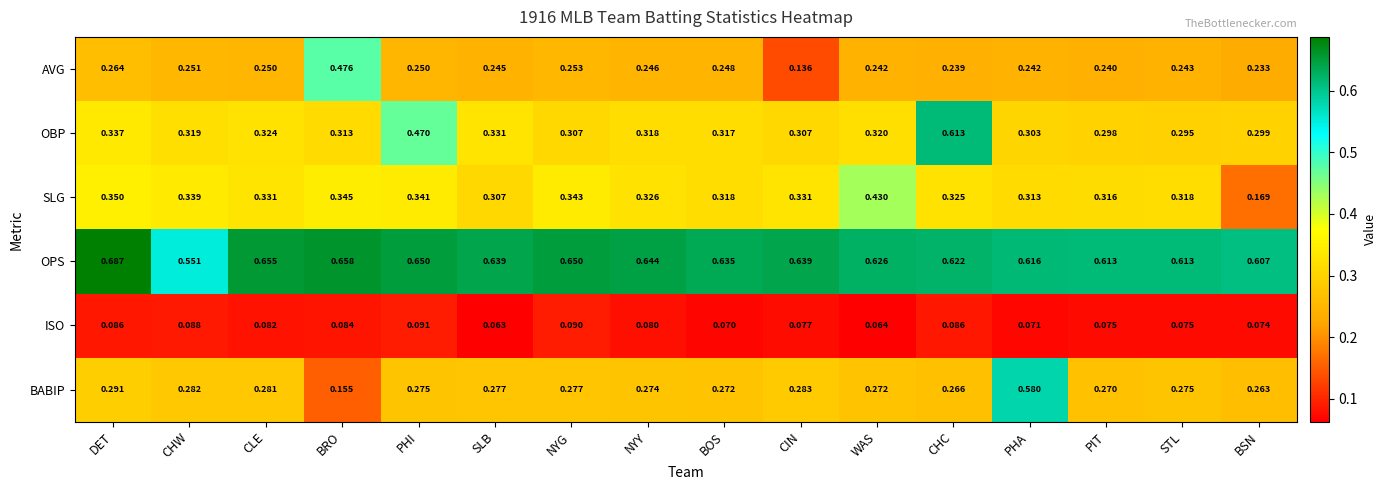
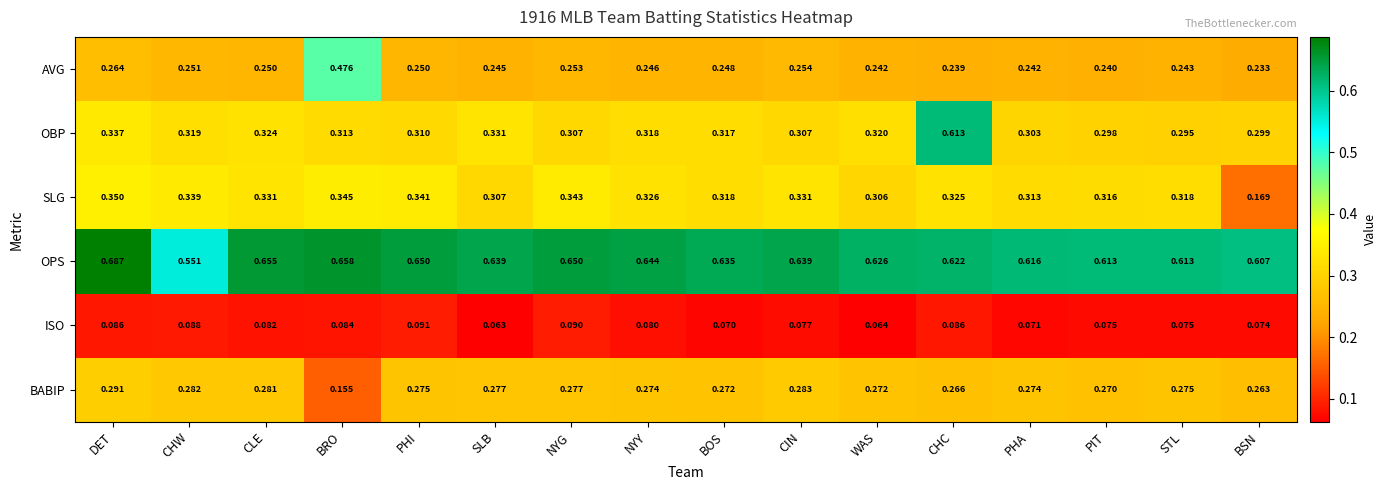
  {
    "AVG": {
      "DET": 0.264,
      "CHW": 0.251,
      "CLE": 0.250,
      "BRO": 0.476,
      "PHI": 0.250,
      "SLB": 0.245,
      "NYG": 0.253,
      "NYY": 0.246,
      "BOS": 0.248,
-     "CIN": 0.136,
+     "CIN": 0.254,
      "WAS": 0.242,
      "CHC": 0.239,
      "PHA": 0.242,
      "PIT": 0.240,
      "STL": 0.243,
      "BSN": 0.233
    },
    "OBP": {
      "DET": 0.337,
      "CHW": 0.319,
      "CLE": 0.324,
      "BRO": 0.313,
-     "PHI": 0.470,
+     "PHI": 0.310,
      "SLB": 0.331,
      "NYG": 0.307,
      "NYY": 0.318,
      "BOS": 0.317,
      "CIN": 0.307,
      "WAS": 0.320,
      "CHC": 0.613,
      "PHA": 0.303,
      "PIT": 0.298,
      "STL": 0.295,
      "BSN": 0.299
    },
    "SLG": {
      "DET": 0.350,
      "CHW": 0.339,
      "CLE": 0.331,
      "BRO": 0.345,
      "PHI": 0.341,
      "SLB": 0.307,
      "NYG": 0.343,
      "NYY": 0.326,
      "BOS": 0.318,
      "CIN": 0.331,
-     "WAS": 0.430,
+     "WAS": 0.306,
      "CHC": 0.325,
      "PHA": 0.313,
      "PIT": 0.316,
      "STL": 0.318,
      "BSN": 0.169
    },
    "OPS": {
      "DET": 0.687,
      "CHW": 0.551,
      "CLE": 0.655,
      "BRO": 0.658,
      "PHI": 0.650,
      "SLB": 0.639,
      "NYG": 0.650,
      "NYY": 0.644,
      "BOS": 0.635,
      "CIN": 0.639,
      "WAS": 0.626,
      "CHC": 0.622,
      "PHA": 0.616,
      "PIT": 0.613,
      "STL": 0.613,
      "BSN": 0.607
    },
    "ISO": {
      "DET": 0.086,
      "CHW": 0.088,
      "CLE": 0.082,
      "BRO": 0.084,
      "PHI": 0.091,
      "SLB": 0.063,
      "NYG": 0.090,
      "NYY": 0.080,
      "BOS": 0.070,
      "CIN": 0.077,
      "WAS": 0.064,
      "CHC": 0.086,
      "PHA": 0.071,
      "PIT": 0.075,
      "STL": 0.075,
      "BSN": 0.074
    },
    "BABIP": {
      "DET": 0.291,
      "CHW": 0.282,
      "CLE": 0.281,
      "BRO": 0.155,
      "PHI": 0.275,
      "SLB": 0.277,
      "NYG": 0.277,
      "NYY": 0.274,
      "BOS": 0.272,
      "CIN": 0.283,
      "WAS": 0.272,
      "CHC": 0.266,
-     "PHA": 0.580,
+     "PHA": 0.274,
      "PIT": 0.270,
      "STL": 0.275,
      "BSN": 0.263
    }
  }
